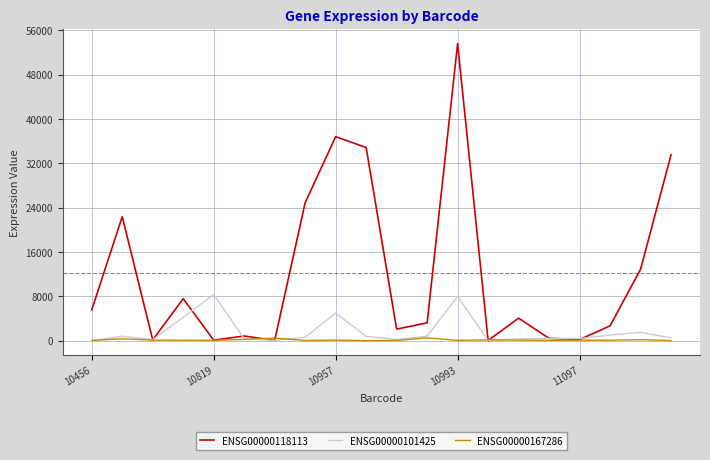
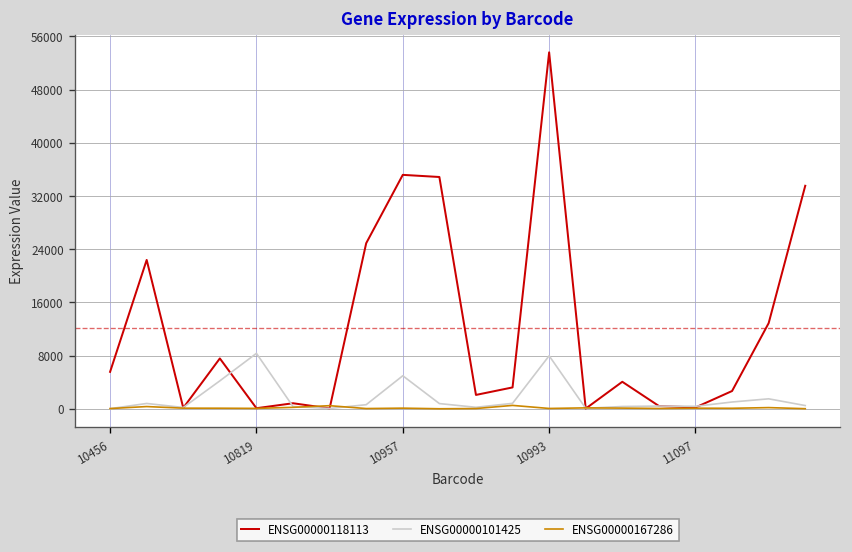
  {
    "ENSG00000118113": {
      "10456": 6000,
-     "10957": 37000,
+     "10957": 35000,
      "10993": 54000
    },
    "ENSG00000101425": {
      "10819": 8000,
      "10957": 5000,
      "10993": 8000
    },
    "ENSG00000167286": {
      "10957": 0,
      "10993": 0
    }
  }
